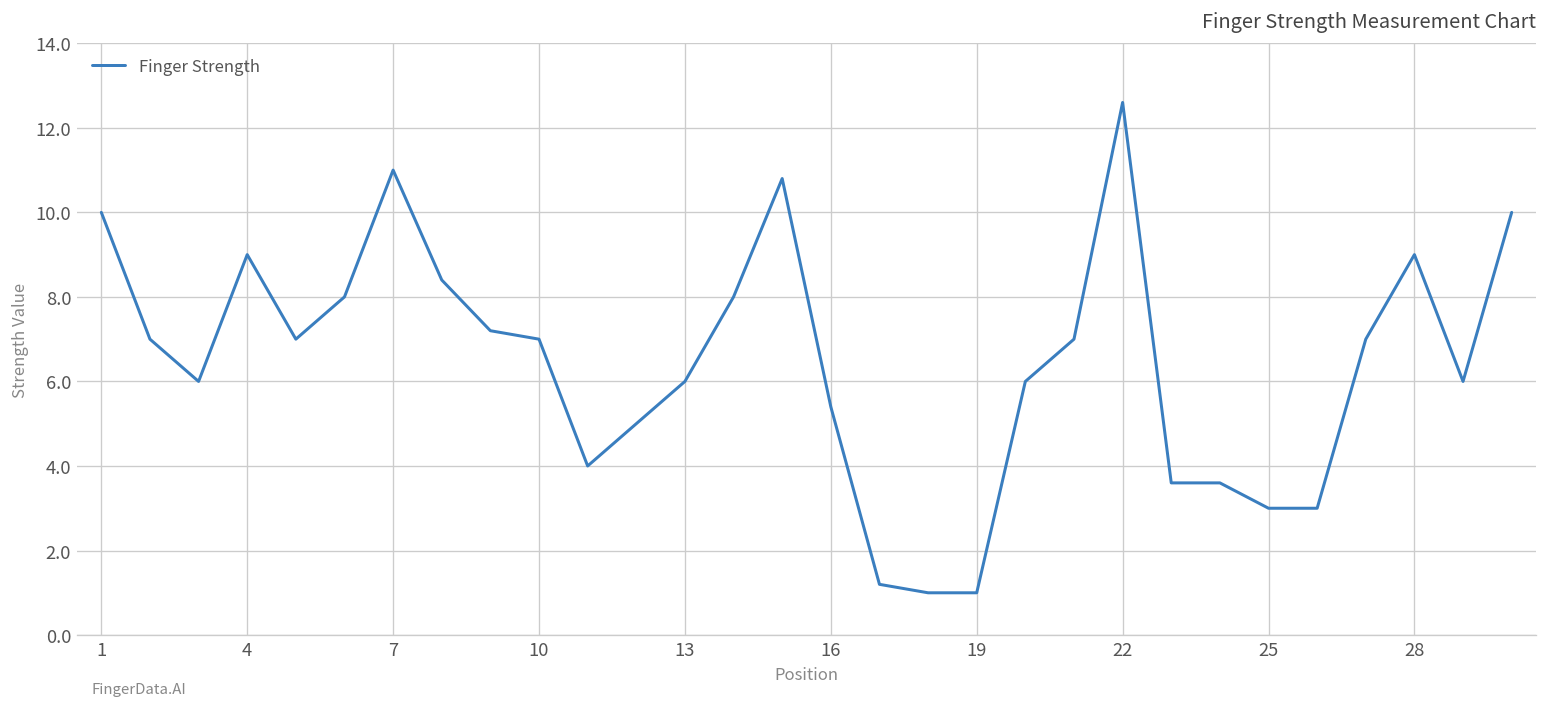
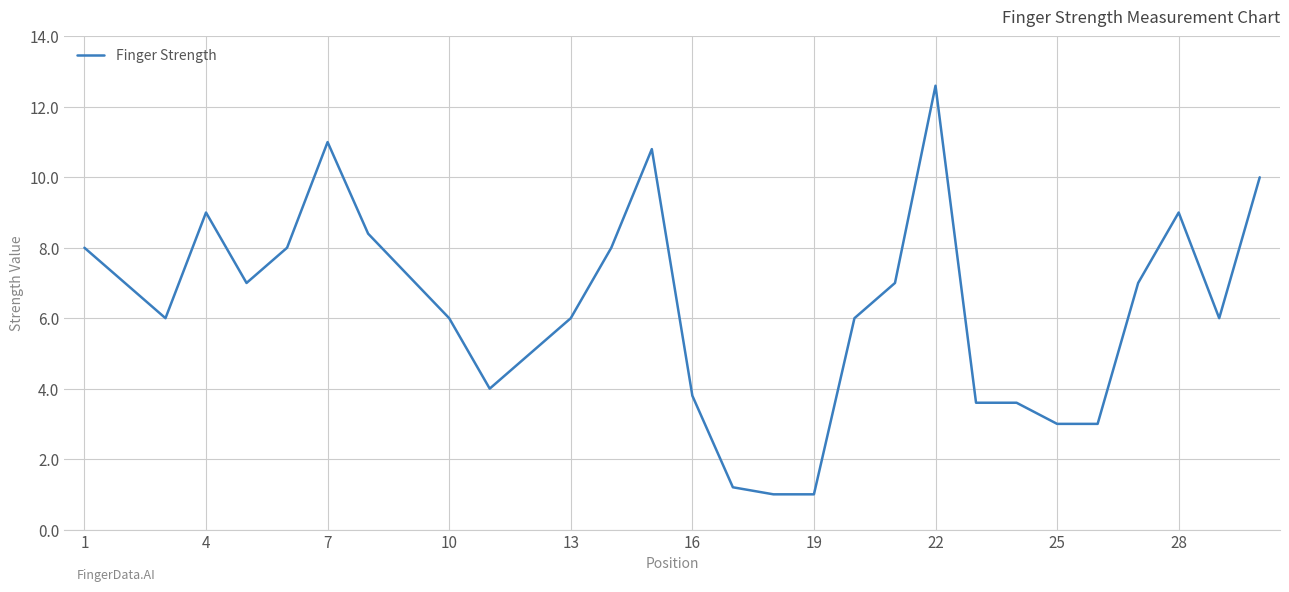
  {
-   "1": 10,
+   "1": 8,
    "4": 9.0,
    "7": 11.0,
-   "10": 7,
+   "10": 6,
    "13": 6.0,
-   "16": 5.4,
+   "16": 3.8,
    "19": 1.0,
    "22": 12.6,
    "25": 3.0,
    "28": 9.0
  }
